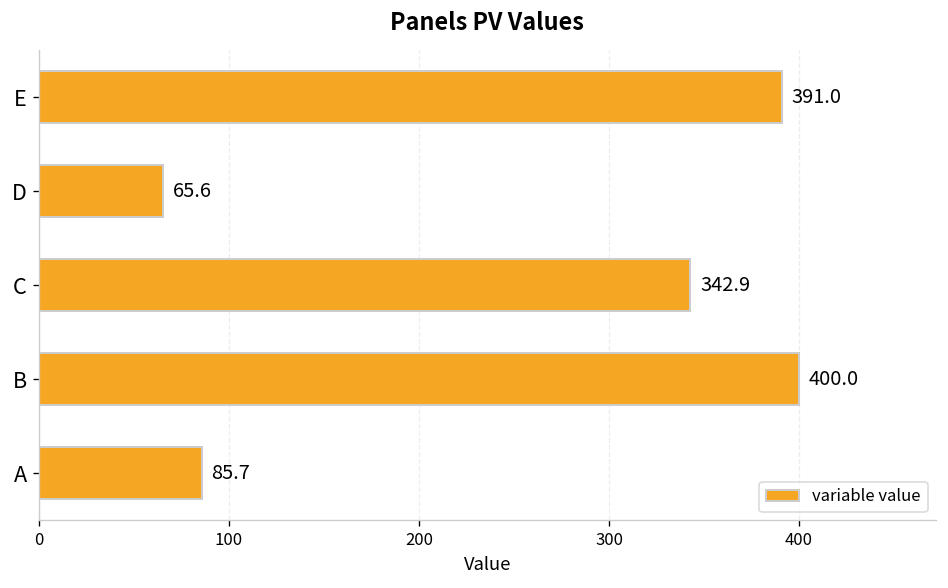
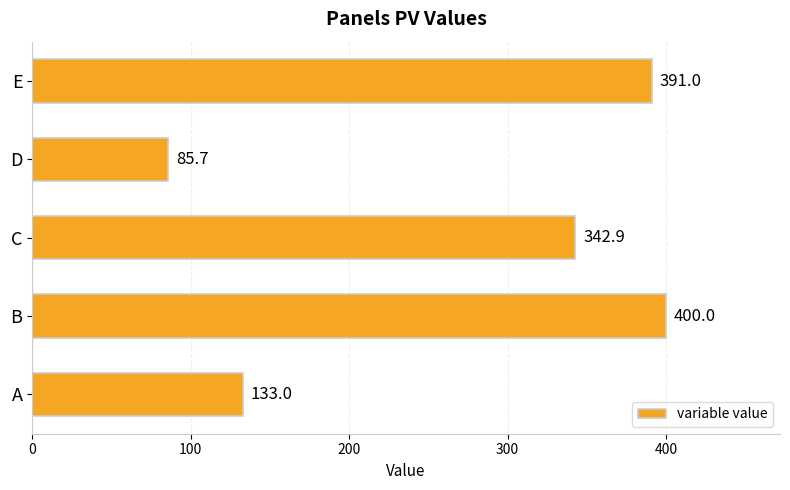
  {
    "E": 391.0,
-   "D": 65.6,
+   "D": 85.7,
    "C": 342.9,
    "B": 400.0,
-   "A": 85.7
+   "A": 133.0
  }
